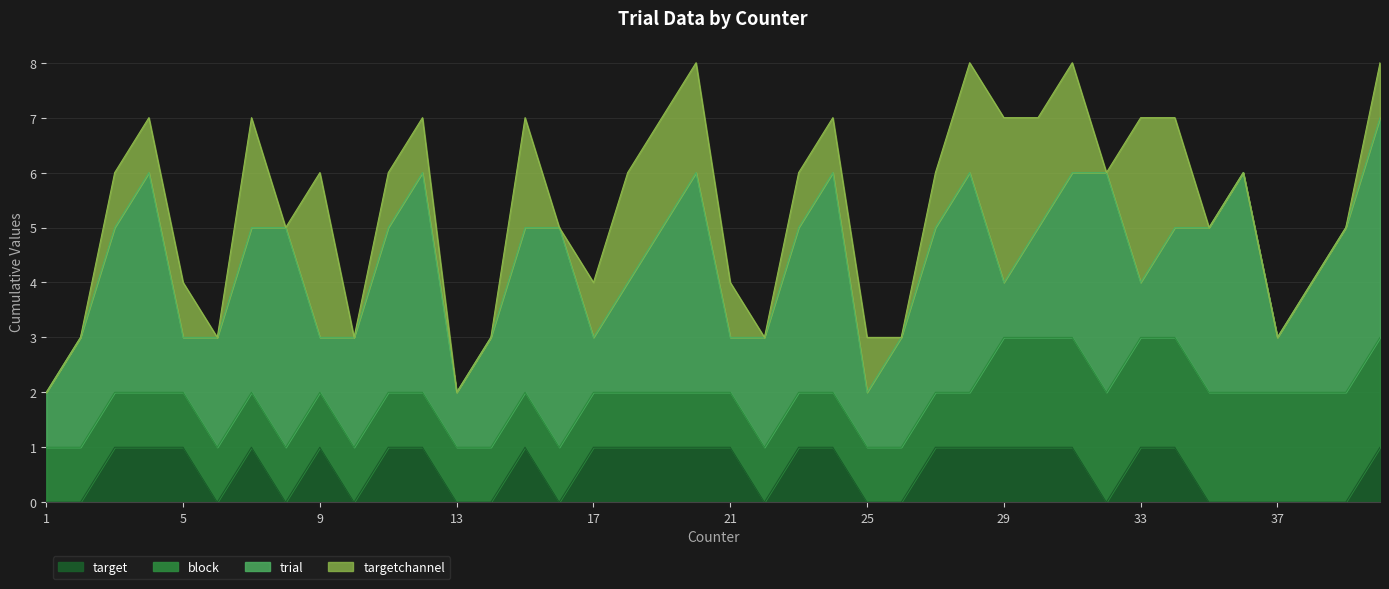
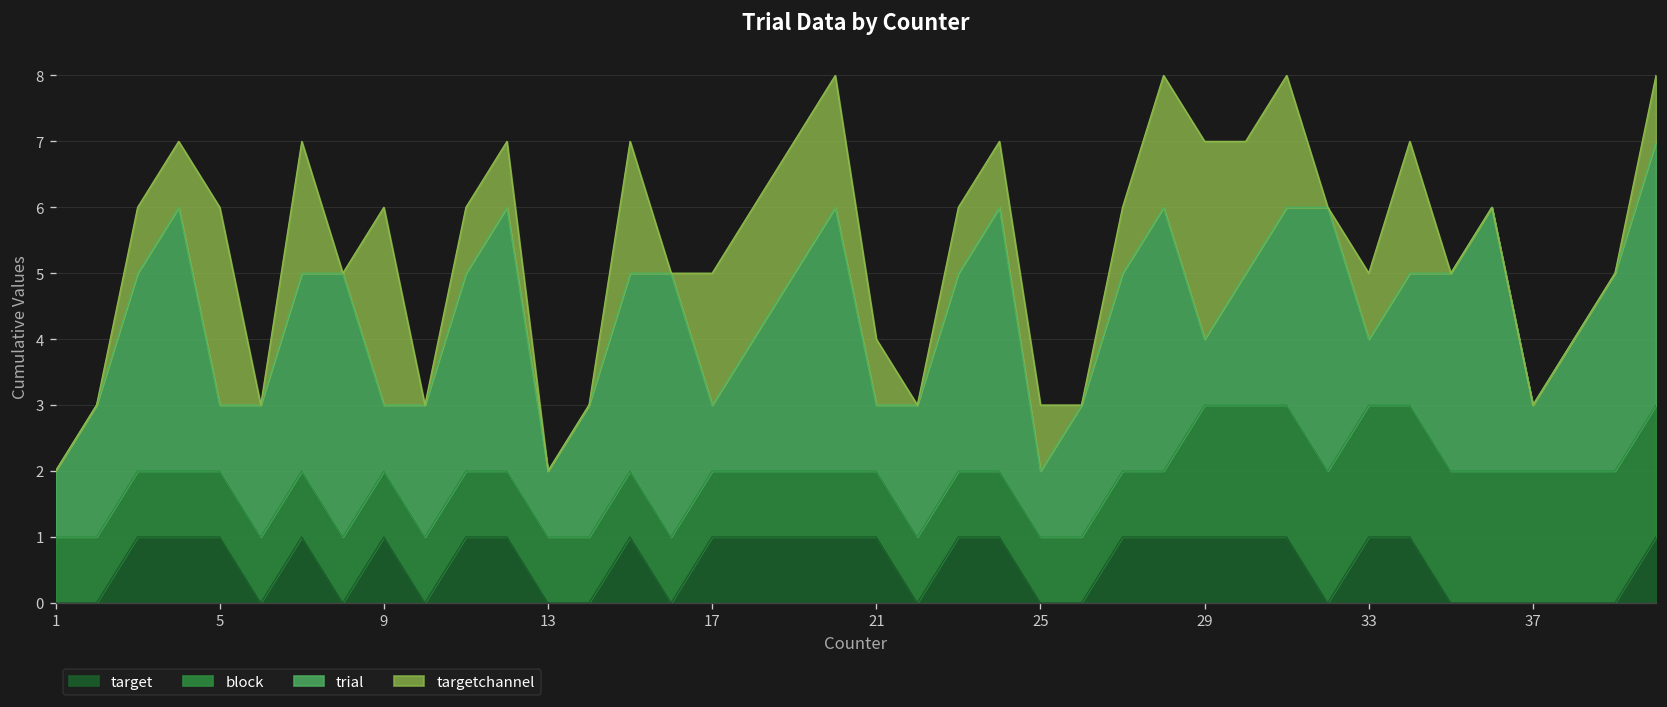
  {
    "targetchannel": {
-     "5": 1,
+     "5": 3,
      "9": 3,
-     "17": 1,
+     "17": 2,
      "21": 1,
      "25": 1,
      "29": 3,
-     "33": 3
+     "33": 1
    }
  }
